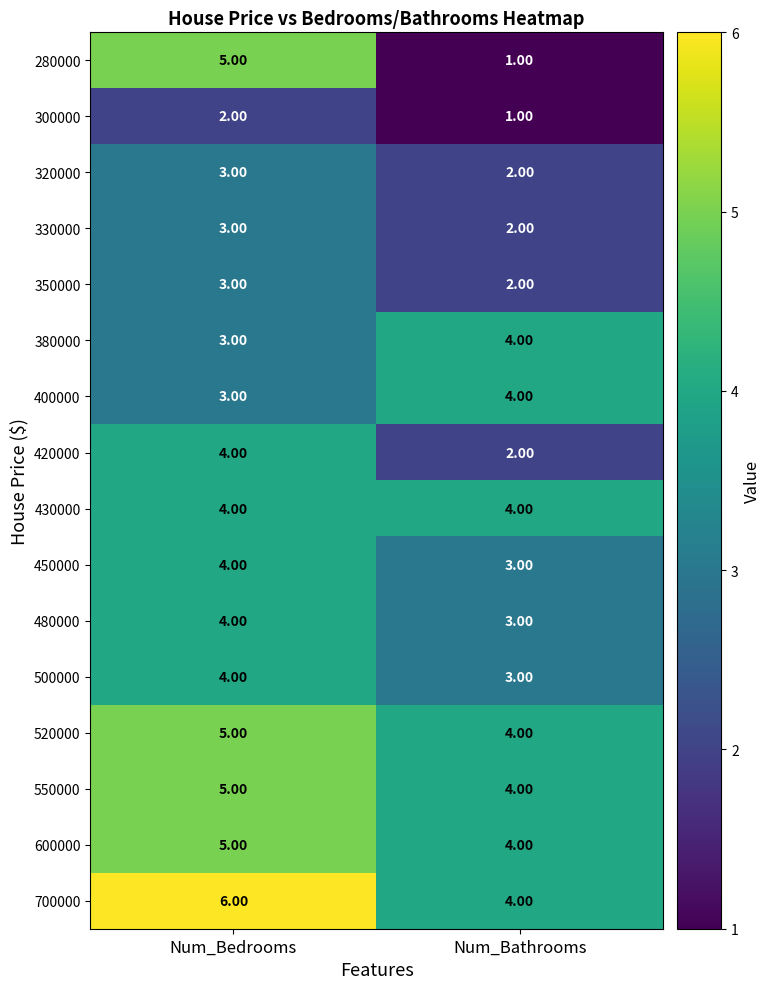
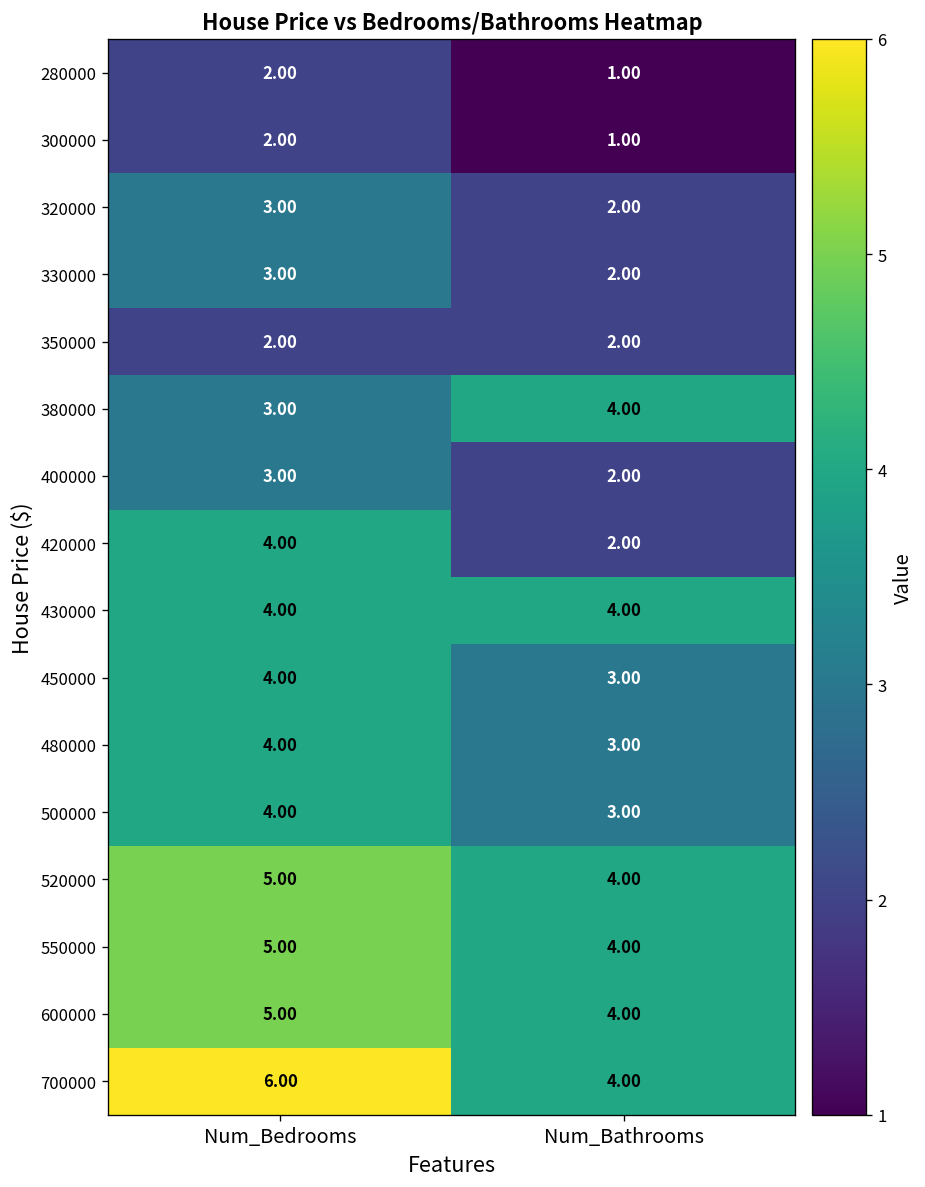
  {
    "280000": {
-     "Num_Bedrooms": 5.00,
+     "Num_Bedrooms": 2.00,
      "Num_Bathrooms": 1.00
    },
    "300000": {
      "Num_Bedrooms": 2.00,
      "Num_Bathrooms": 1.00
    },
    "320000": {
      "Num_Bedrooms": 3.00,
      "Num_Bathrooms": 2.00
    },
    "330000": {
      "Num_Bedrooms": 3.00,
      "Num_Bathrooms": 2.00
    },
    "350000": {
-     "Num_Bedrooms": 3.00,
+     "Num_Bedrooms": 2.00,
      "Num_Bathrooms": 2.00
    },
    "380000": {
      "Num_Bedrooms": 3.00,
      "Num_Bathrooms": 4.00
    },
    "400000": {
      "Num_Bedrooms": 3.00,
-     "Num_Bathrooms": 4.00
+     "Num_Bathrooms": 2.00
    },
    "420000": {
      "Num_Bedrooms": 4.00,
      "Num_Bathrooms": 2.00
    },
    "430000": {
      "Num_Bedrooms": 4.00,
      "Num_Bathrooms": 4.00
    },
    "450000": {
      "Num_Bedrooms": 4.00,
      "Num_Bathrooms": 3.00
    },
    "480000": {
      "Num_Bedrooms": 4.00,
      "Num_Bathrooms": 3.00
    },
    "500000": {
      "Num_Bedrooms": 4.00,
      "Num_Bathrooms": 3.00
    },
    "520000": {
      "Num_Bedrooms": 5.00,
      "Num_Bathrooms": 4.00
    },
    "550000": {
      "Num_Bedrooms": 5.00,
      "Num_Bathrooms": 4.00
    },
    "600000": {
      "Num_Bedrooms": 5.00,
      "Num_Bathrooms": 4.00
    },
    "700000": {
      "Num_Bedrooms": 6.00,
      "Num_Bathrooms": 4.00
    }
  }
